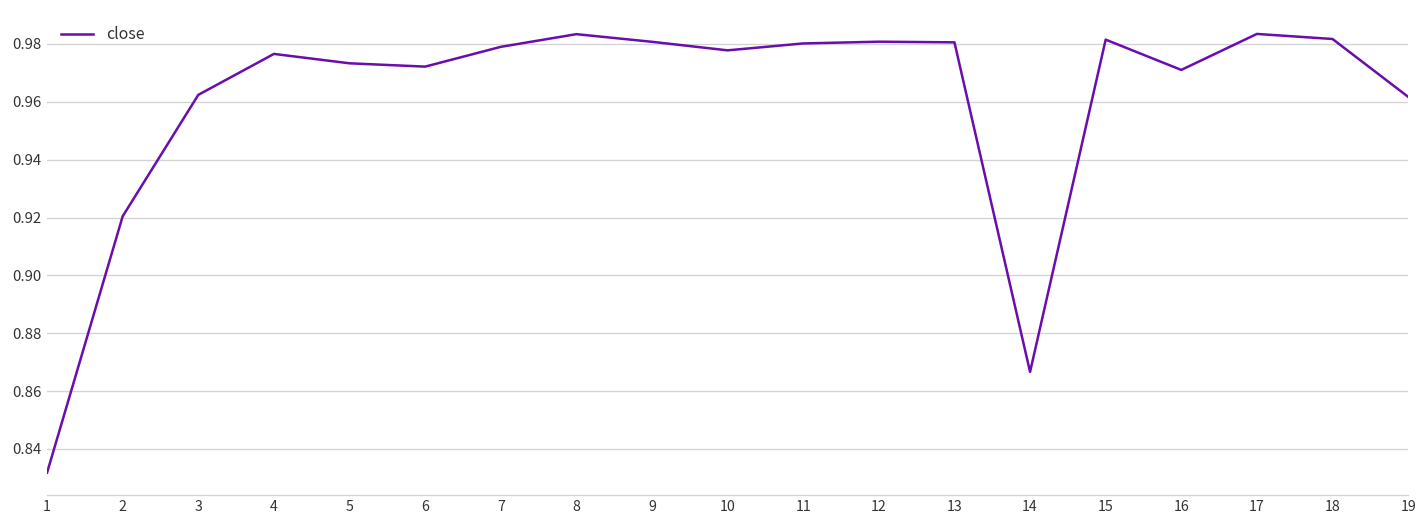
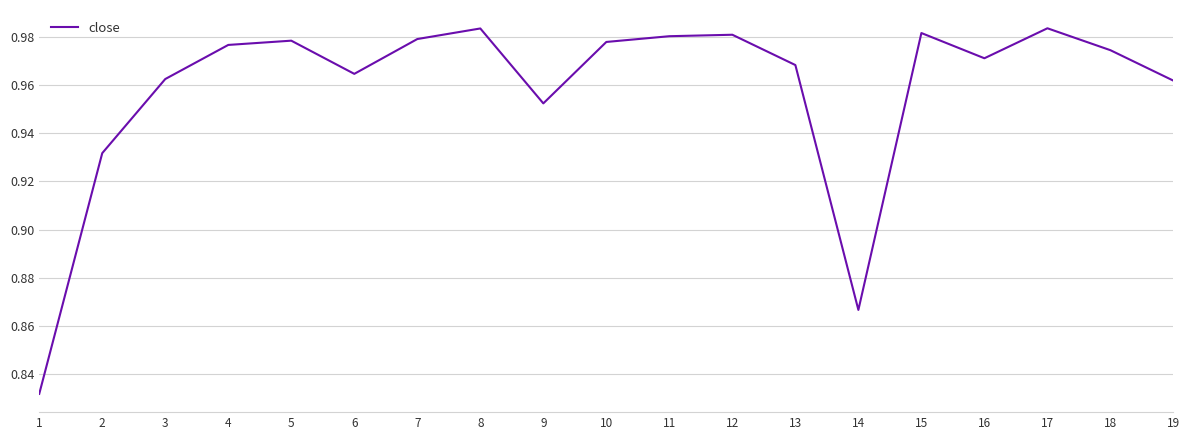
  {
    "1": 0.832,
-   "2": 0.920,
+   "2": 0.932,
    "3": 0.962,
    "4": 0.977,
-   "5": 0.973,
-   "6": 0.972,
+   "5": 0.978,
+   "6": 0.965,
    "7": 0.979,
    "8": 0.983,
-   "9": 0.981,
+   "9": 0.952,
    "10": 0.978,
    "11": 0.980,
    "12": 0.981,
-   "13": 0.981,
+   "13": 0.968,
    "14": 0.867,
    "15": 0.981,
    "16": 0.971,
    "17": 0.983,
-   "18": 0.982,
+   "18": 0.974,
    "19": 0.962
  }
